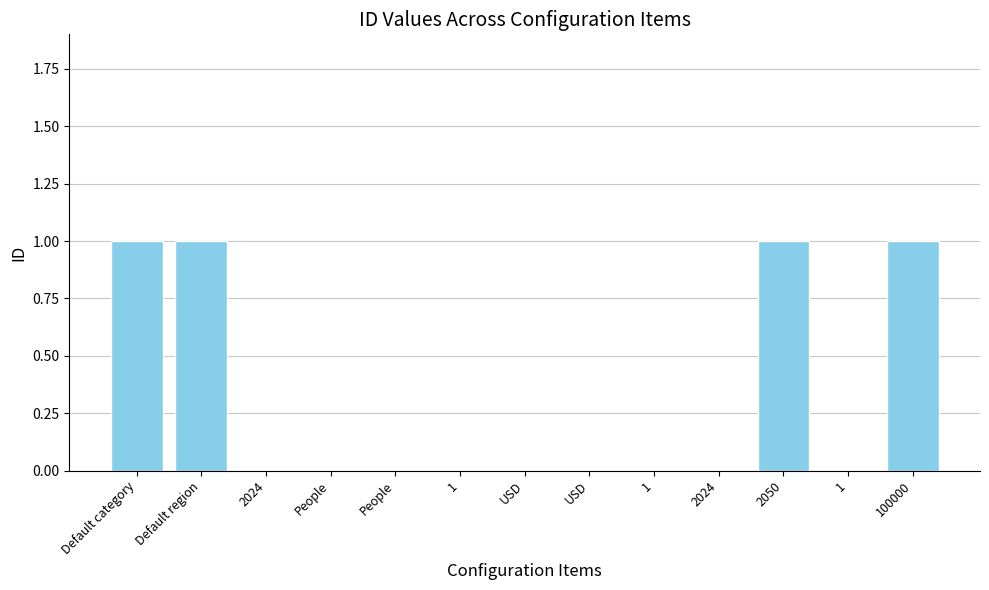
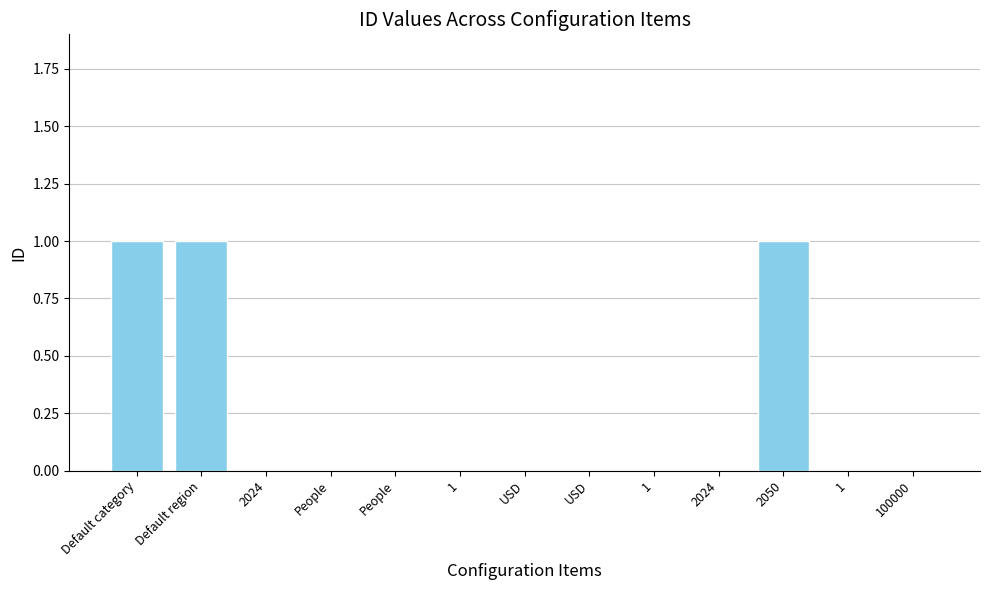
  {
    "Default category": 1,
    "Default region": 1,
    "2050": 1,
-   "100000": 1
+   "100000": 0
  }
